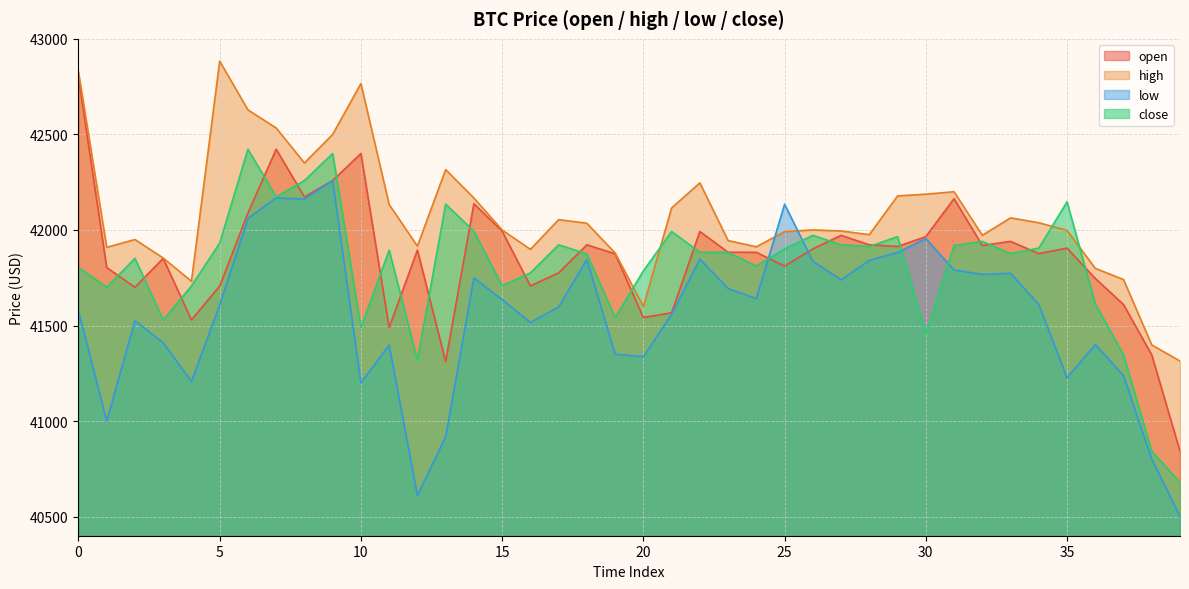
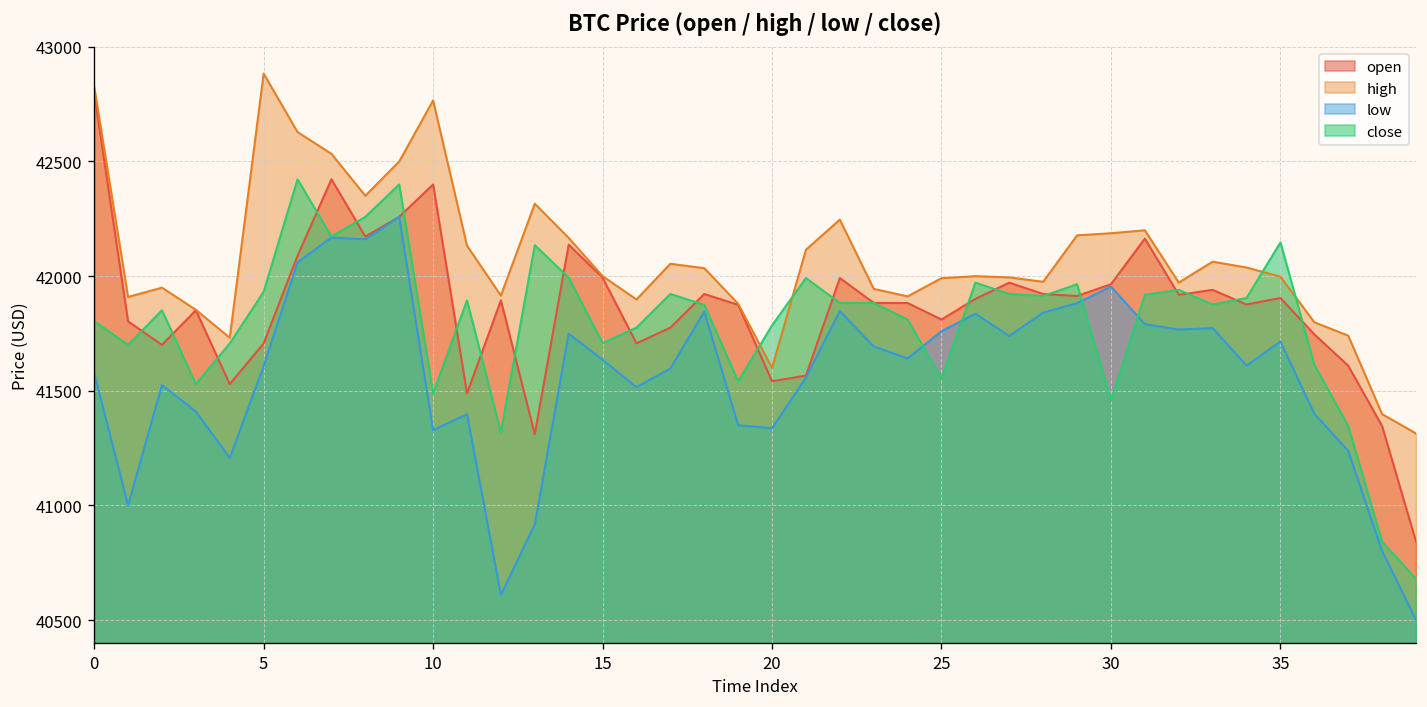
  {
    "low": {
      "0": 41580,
      "5": 41610,
-     "10": 41200,
+     "10": 41330,
      "15": 41640,
      "20": 41340,
-     "25": 42130,
-     "35": 41230
+     "25": 41760,
+     "35": 41720
    },
    "close": {
      "0": 41800,
      "5": 41930,
      "10": 41490,
      "15": 41710,
      "20": 41790,
-     "25": 41900,
+     "25": 41550,
      "30": 41460,
      "35": 42150
    }
  }
